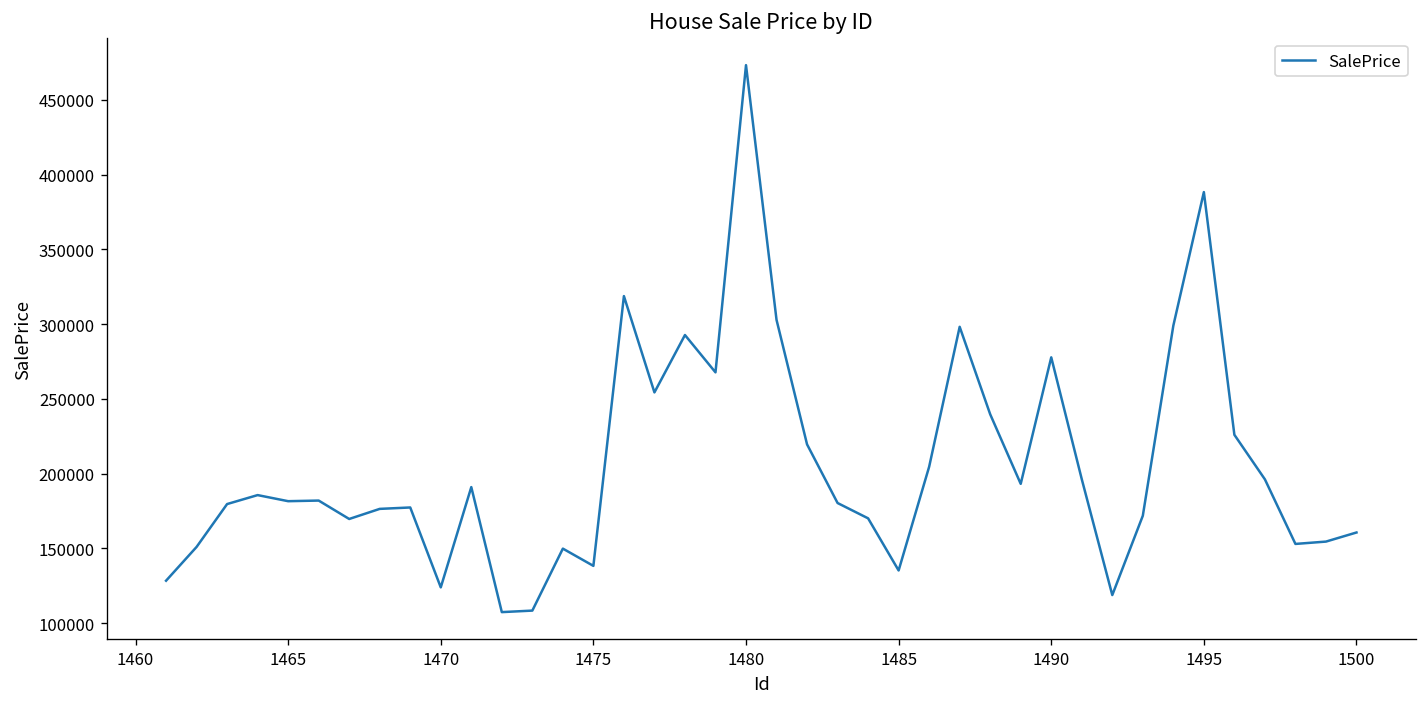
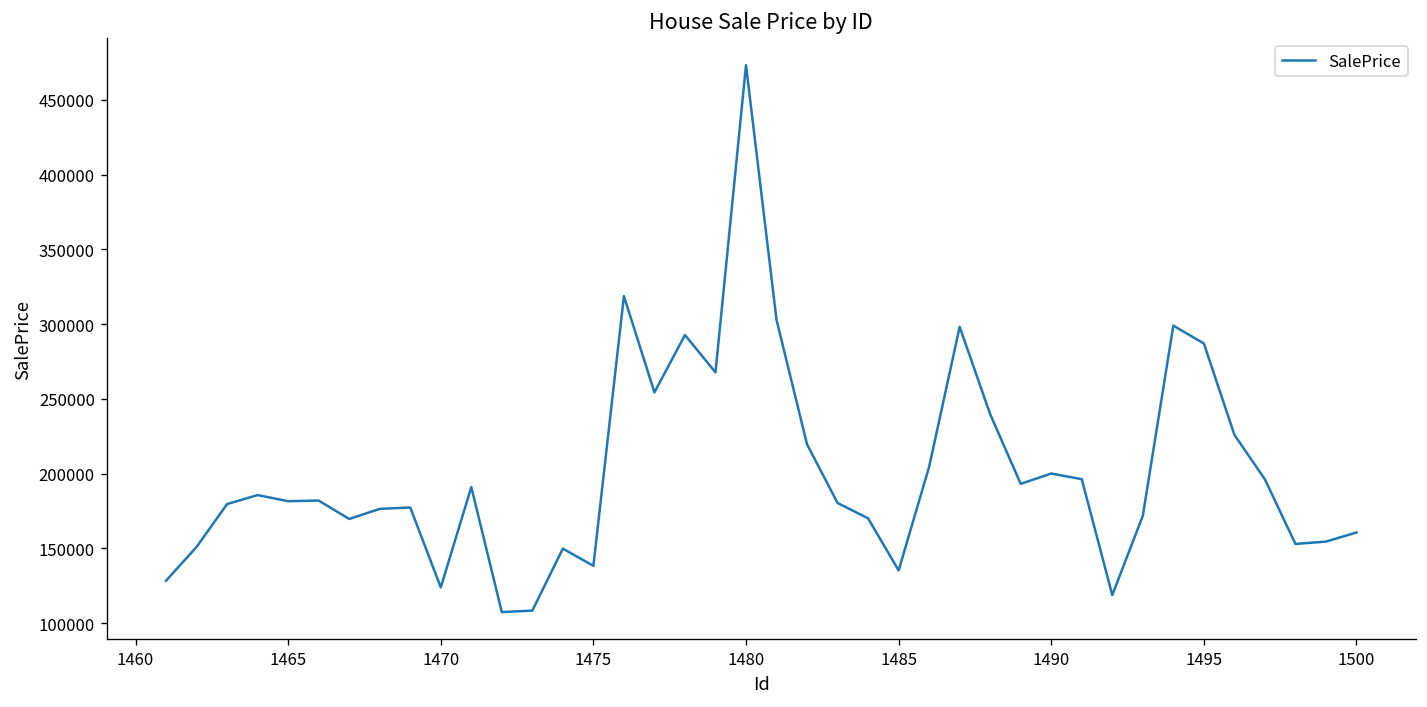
  {
    "1465": 182000,
    "1470": 124000,
    "1475": 138000,
    "1480": 473000,
    "1485": 135000,
-   "1490": 278000,
-   "1495": 388000,
+   "1490": 200000,
+   "1495": 287000,
    "1500": 161000
  }
